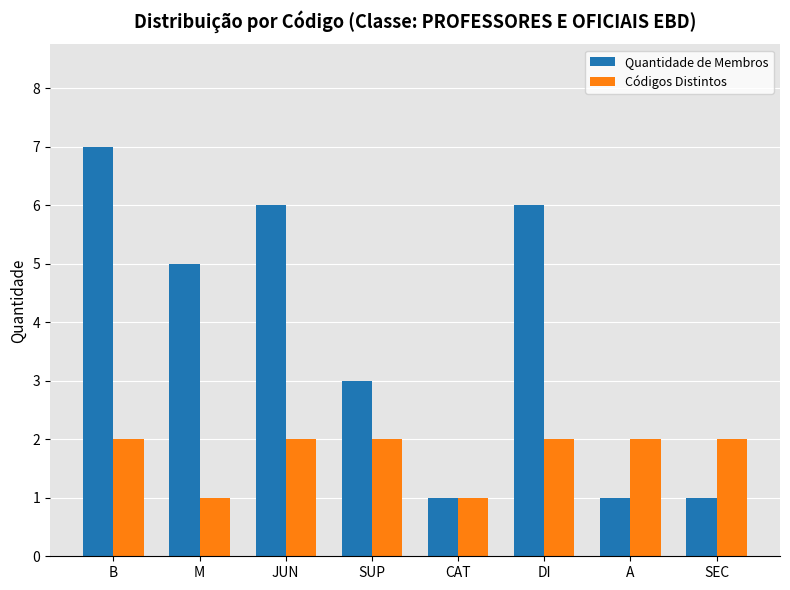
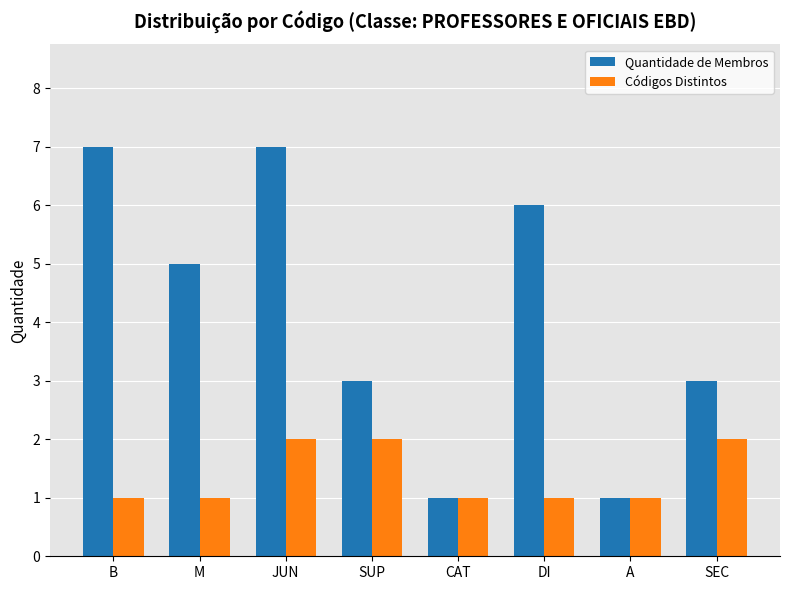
  {
    "Quantidade de Membros": {
      "B": 7,
      "M": 5,
-     "JUN": 6,
+     "JUN": 7,
      "SUP": 3,
      "CAT": 1,
      "DI": 6,
      "A": 1,
-     "SEC": 1
+     "SEC": 3
    },
    "Códigos Distintos": {
-     "B": 2,
+     "B": 1,
      "M": 1,
      "JUN": 2,
      "SUP": 2,
      "CAT": 1,
-     "DI": 2,
-     "A": 2,
+     "DI": 1,
+     "A": 1,
      "SEC": 2
    }
  }
